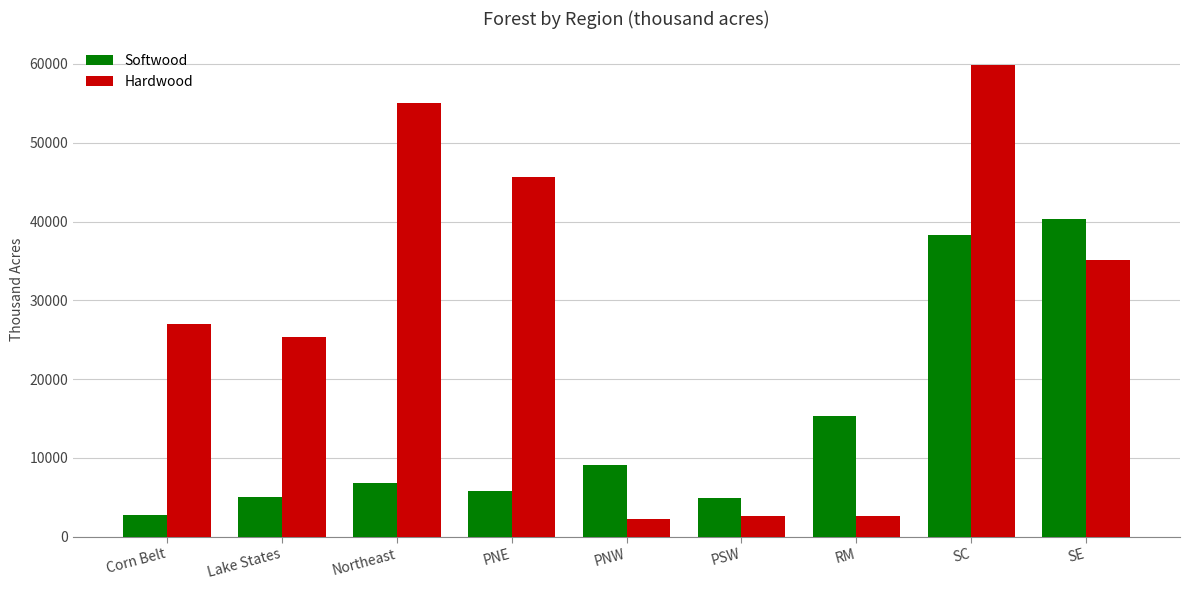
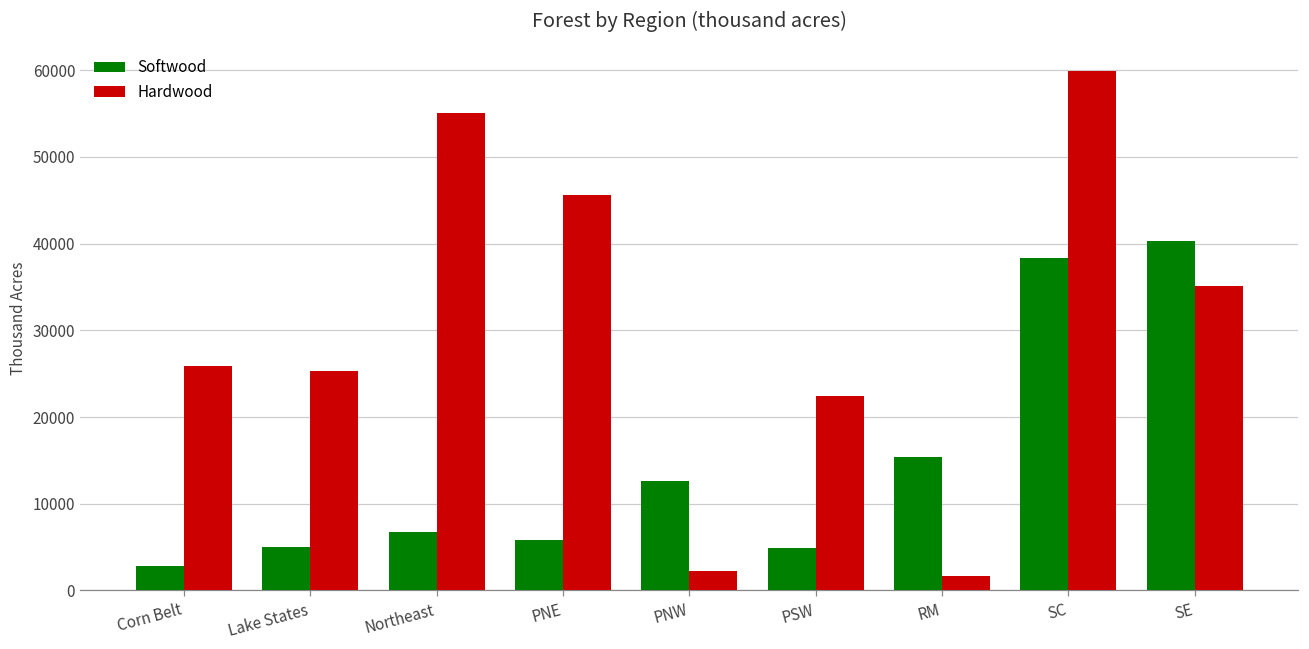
  {
    "Softwood": {
      "Corn Belt": 3000,
      "Lake States": 5000,
      "Northeast": 7000,
      "PNE": 6000,
-     "PNW": 9000,
+     "PNW": 13000,
      "PSW": 5000,
      "RM": 15000,
      "SC": 38000,
      "SE": 40000
    },
    "Hardwood": {
-     "Corn Belt": 27000,
+     "Corn Belt": 26000,
      "Lake States": 25000,
      "Northeast": 55000,
      "PNE": 46000,
      "PNW": 2000,
-     "PSW": 3000,
-     "RM": 3000,
+     "PSW": 22000,
+     "RM": 2000,
      "SC": 60000,
      "SE": 35000
    }
  }
